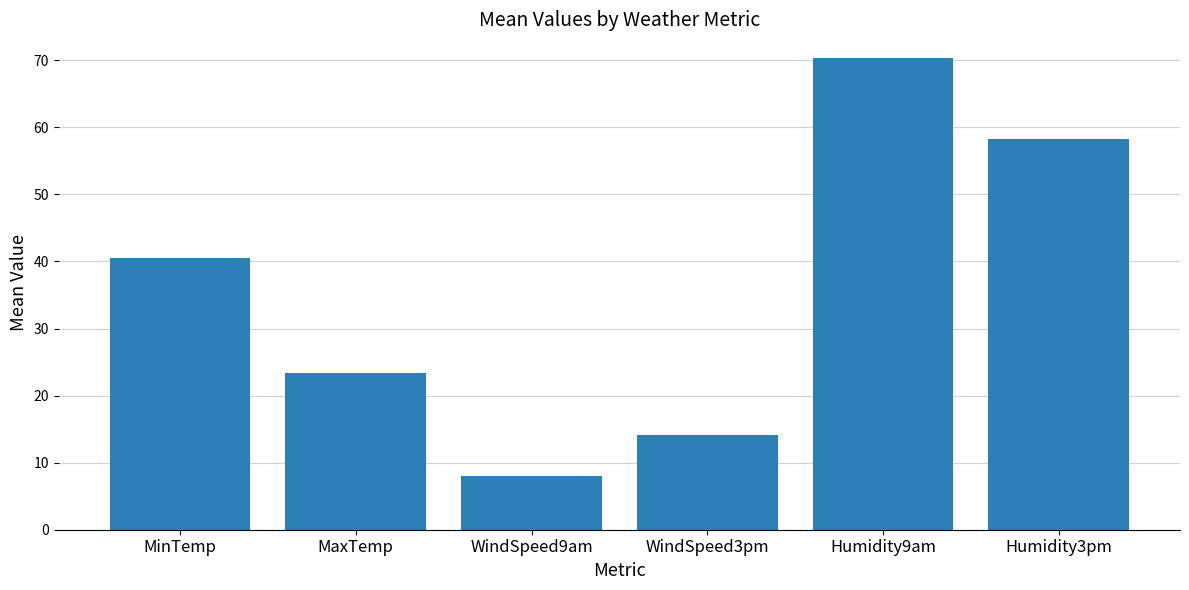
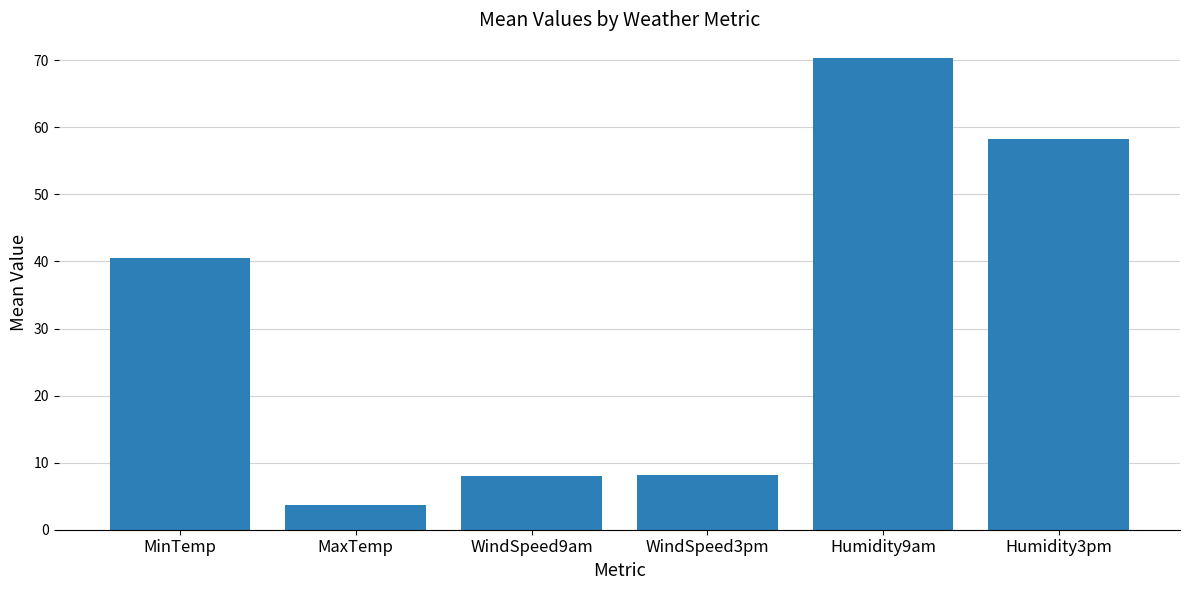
  {
    "MinTemp": 40,
-   "MaxTemp": 23,
+   "MaxTemp": 4,
    "WindSpeed9am": 8,
-   "WindSpeed3pm": 14,
+   "WindSpeed3pm": 8,
    "Humidity9am": 70,
    "Humidity3pm": 58
  }
